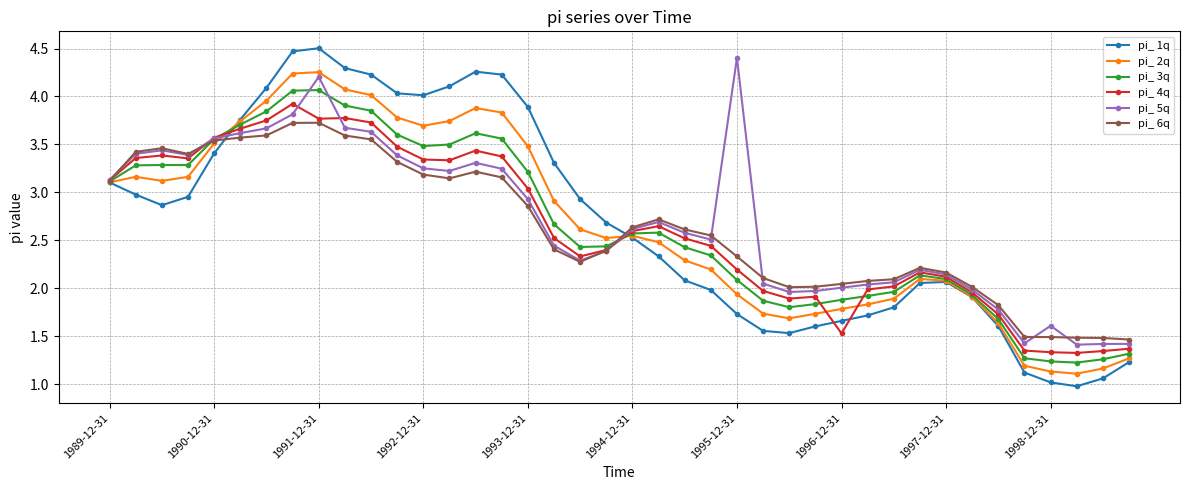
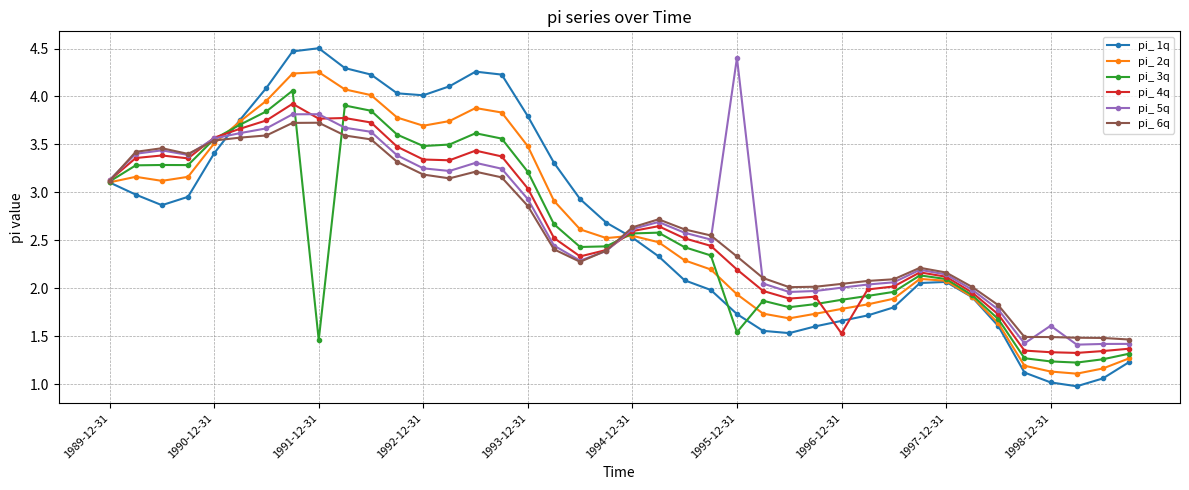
  {
    "pi_ 1q": {
      "1990-12-31": 3.4,
      "1991-12-31": 4.5,
      "1992-12-31": 4.0,
-     "1993-12-31": 3.9,
+     "1993-12-31": 3.8,
      "1995-12-31": 1.7,
      "1996-12-31": 1.7,
      "1998-12-31": 1.0
    },
    "pi_ 2q": {
      "1990-12-31": 3.5,
      "1991-12-31": 4.3,
      "1992-12-31": 3.7,
      "1993-12-31": 3.5,
      "1995-12-31": 1.9,
      "1996-12-31": 1.8,
      "1998-12-31": 1.1
    },
    "pi_ 3q": {
-     "1991-12-31": 4.1,
+     "1991-12-31": 1.5,
      "1992-12-31": 3.5,
      "1993-12-31": 3.2,
-     "1995-12-31": 2.1,
+     "1995-12-31": 1.5,
      "1996-12-31": 1.9,
      "1998-12-31": 1.2
    },
    "pi_ 4q": {
      "1991-12-31": 3.8,
      "1992-12-31": 3.3,
      "1993-12-31": 3.0,
      "1995-12-31": 2.2,
      "1996-12-31": 1.5,
      "1998-12-31": 1.3
    },
    "pi_ 5q": {
-     "1991-12-31": 4.2,
+     "1991-12-31": 3.8,
      "1992-12-31": 3.3,
      "1993-12-31": 2.9,
      "1995-12-31": 4.4,
      "1996-12-31": 2.0,
      "1998-12-31": 1.6
    },
    "pi_ 6q": {
      "1991-12-31": 3.7,
      "1992-12-31": 3.2,
      "1993-12-31": 2.9,
      "1995-12-31": 2.3,
      "1996-12-31": 2.0,
      "1998-12-31": 1.5
    }
  }
